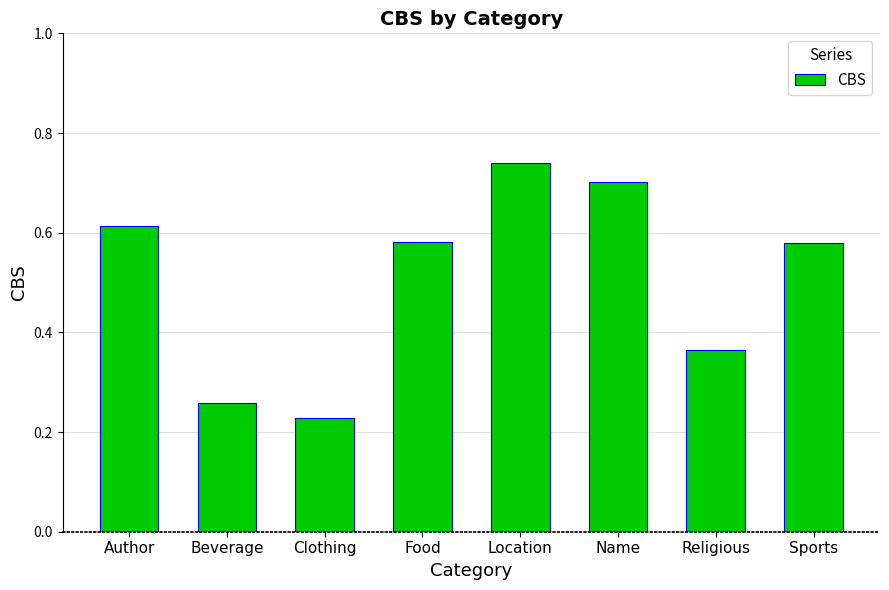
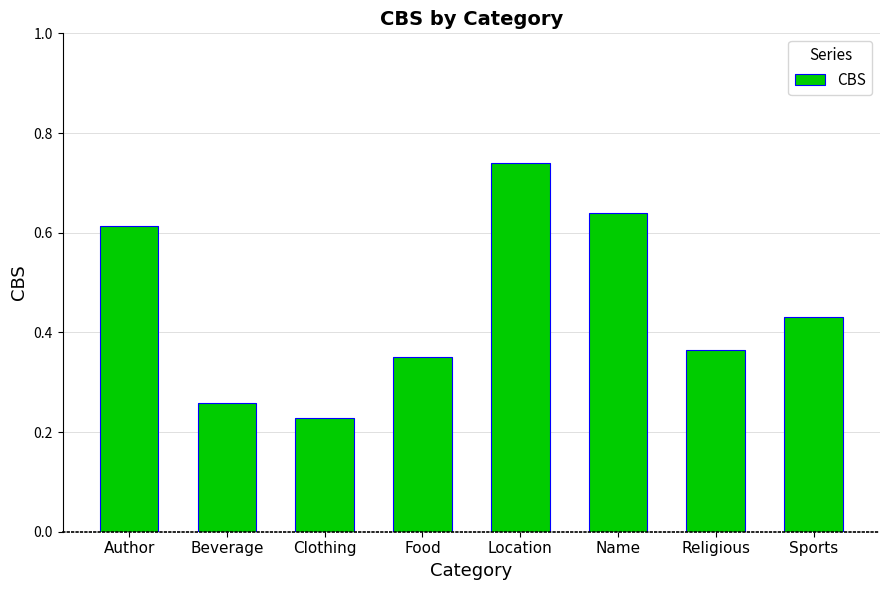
  {
    "Author": 0.61,
    "Beverage": 0.26,
    "Clothing": 0.23,
-   "Food": 0.58,
+   "Food": 0.35,
    "Location": 0.74,
-   "Name": 0.70,
+   "Name": 0.64,
    "Religious": 0.37,
-   "Sports": 0.58
+   "Sports": 0.43
  }
